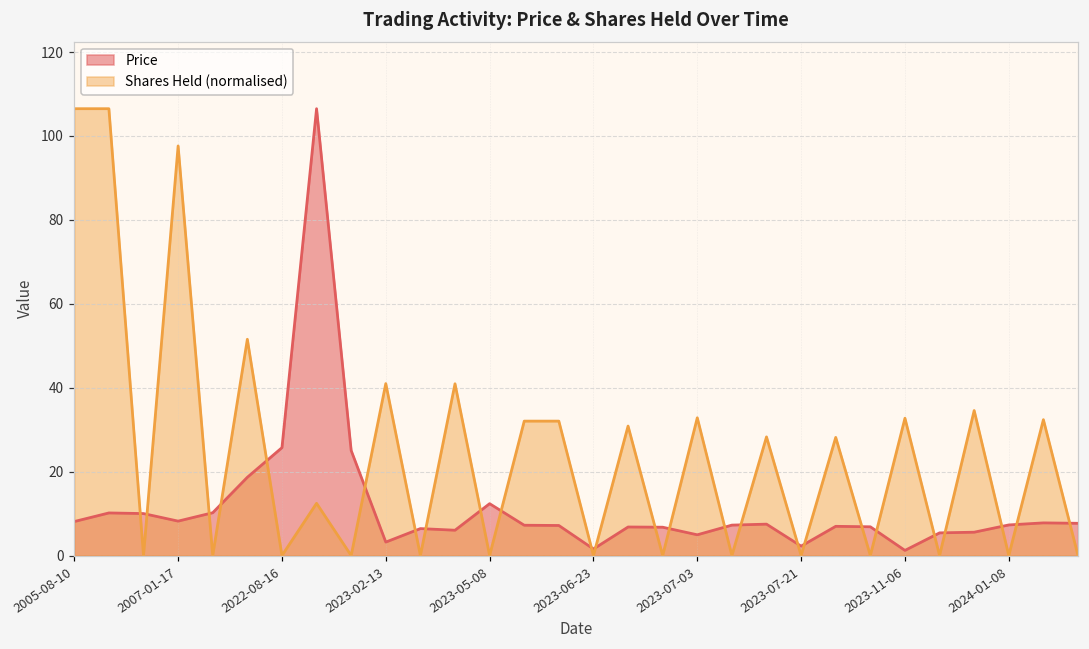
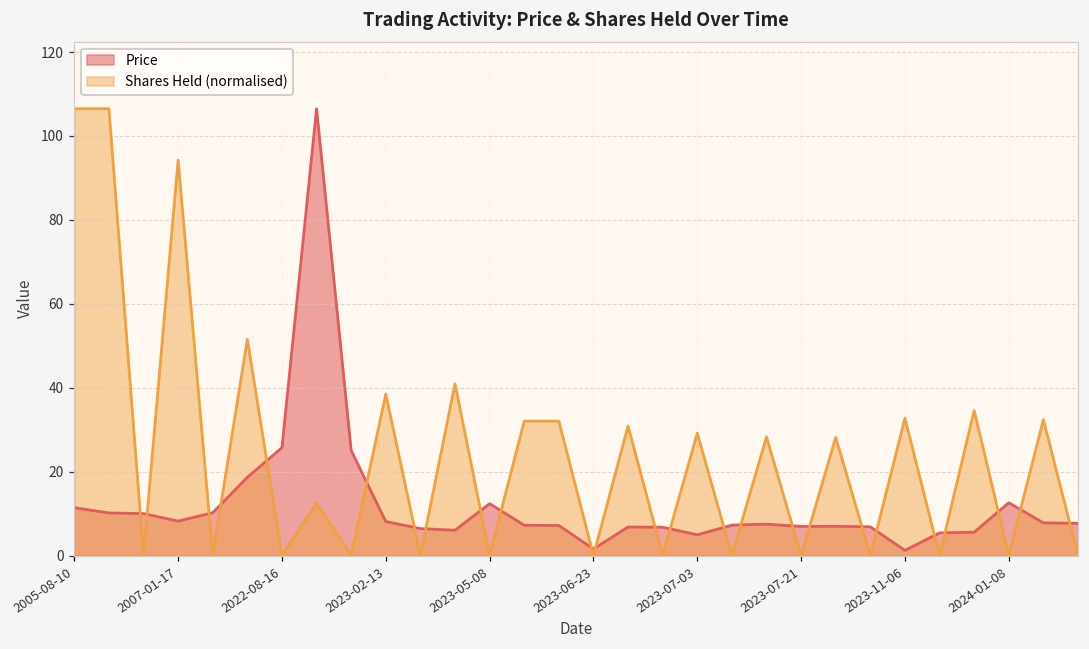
  {
    "Price": {
-     "2005-08-10": 8,
+     "2005-08-10": 11,
      "2007-01-17": 8,
      "2022-08-16": 26,
-     "2023-02-13": 3,
+     "2023-02-13": 8,
      "2023-05-08": 12,
      "2023-06-23": 2,
      "2023-07-03": 5,
-     "2023-07-21": 2,
+     "2023-07-21": 7,
      "2023-11-06": 1,
-     "2024-01-08": 7
+     "2024-01-08": 13
    },
    "Shares Held (normalised)": {
      "2005-08-10": 106,
-     "2007-01-17": 98,
+     "2007-01-17": 94,
      "2022-08-16": 0,
-     "2023-02-13": 41,
+     "2023-02-13": 38,
      "2023-05-08": 0,
      "2023-06-23": 0,
-     "2023-07-03": 33,
+     "2023-07-03": 29,
      "2023-07-21": 0,
      "2023-11-06": 33,
      "2024-01-08": 0
    }
  }
